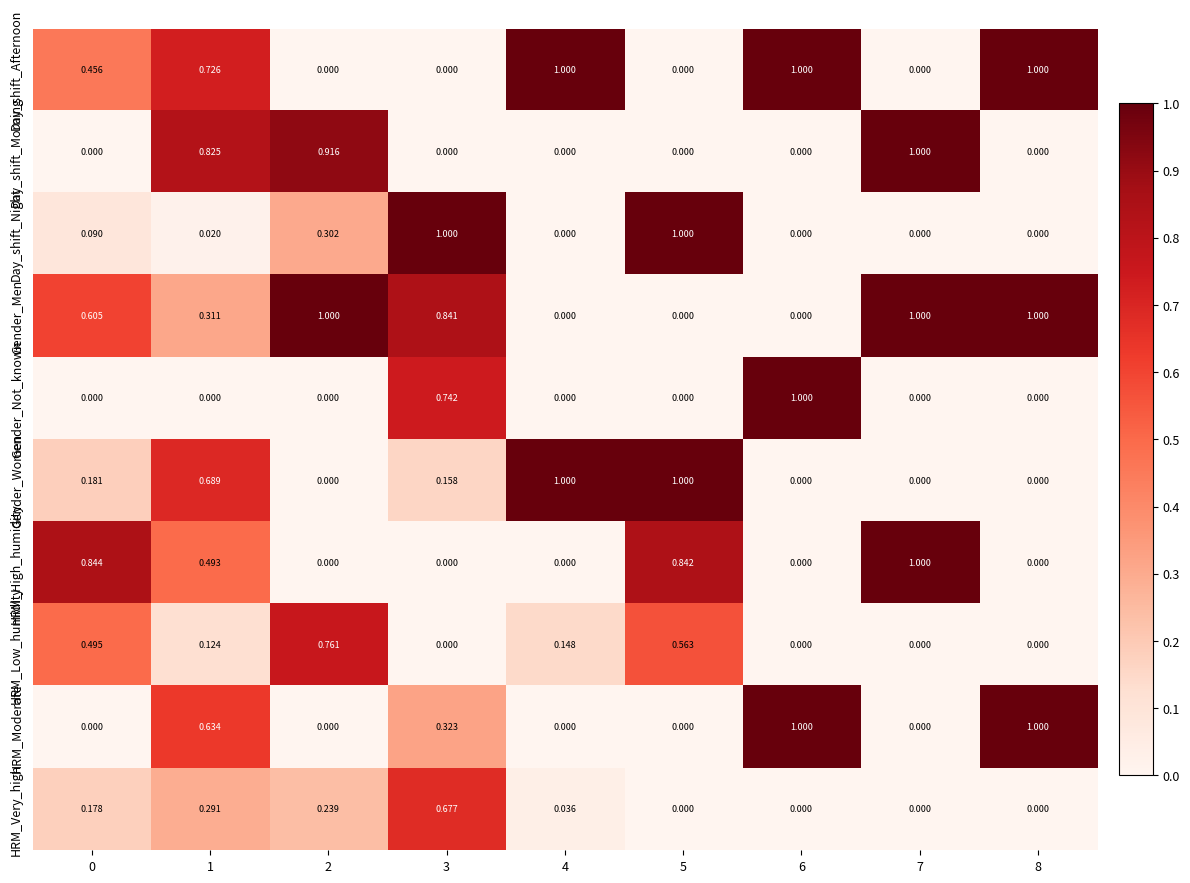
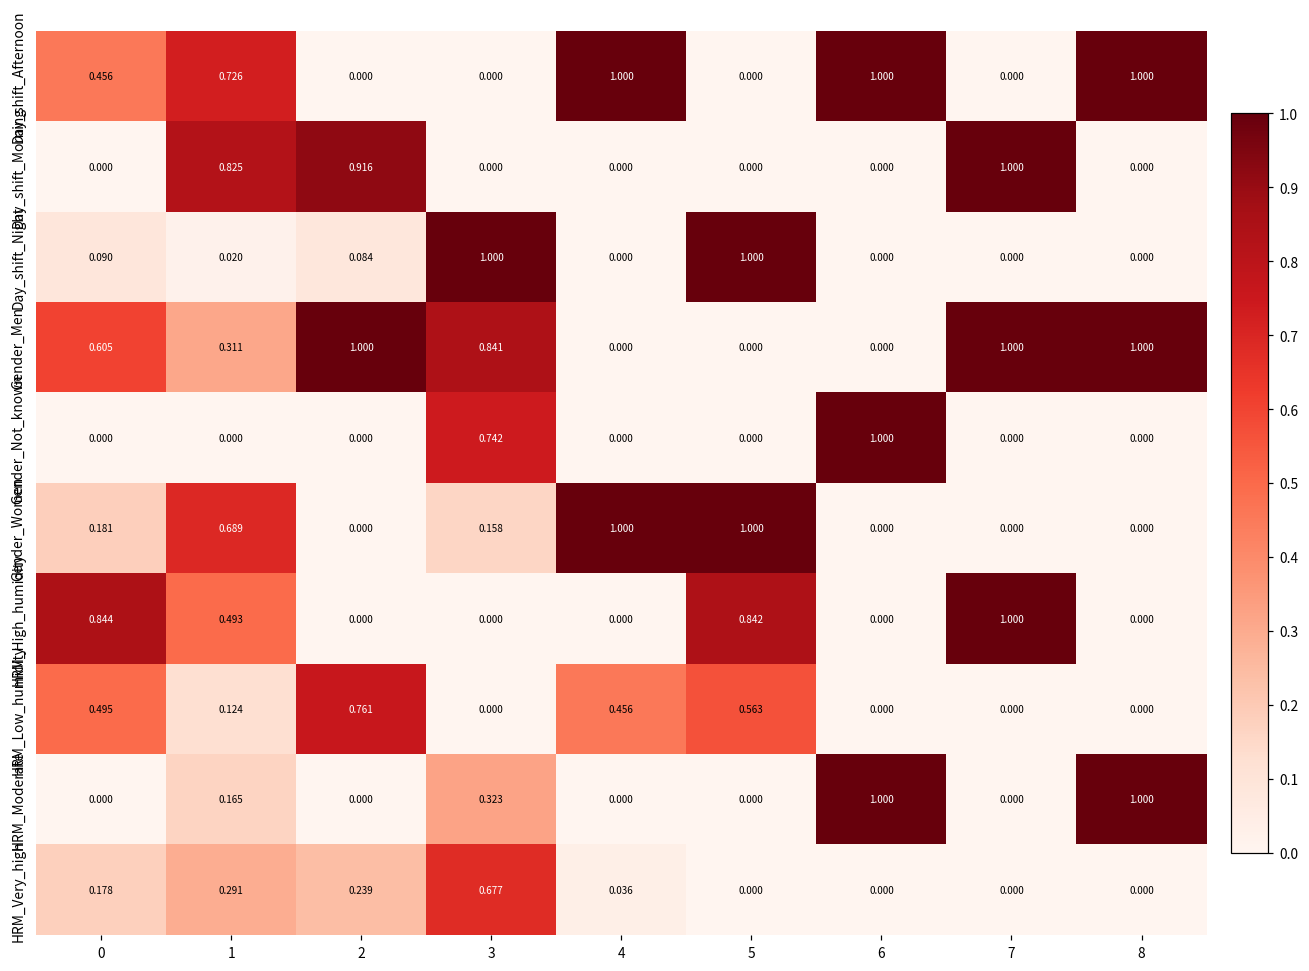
  {
    "Day_shift_Afternoon": {
      "0": 0.456,
      "1": 0.726,
      "2": 0.000,
      "3": 0.000,
      "4": 1.000,
      "5": 0.000,
      "6": 1.000,
      "7": 0.000,
      "8": 1.000
    },
    "Day_shift_Morning": {
      "0": 0.000,
      "1": 0.825,
      "2": 0.916,
      "3": 0.000,
      "4": 0.000,
      "5": 0.000,
      "6": 0.000,
      "7": 1.000,
      "8": 0.000
    },
    "Day_shift_Night": {
      "0": 0.090,
      "1": 0.020,
-     "2": 0.302,
+     "2": 0.084,
      "3": 1.000,
      "4": 0.000,
      "5": 1.000,
      "6": 0.000,
      "7": 0.000,
      "8": 0.000
    },
    "Gender_Men": {
      "0": 0.605,
      "1": 0.311,
      "2": 1.000,
      "3": 0.841,
      "4": 0.000,
      "5": 0.000,
      "6": 0.000,
      "7": 1.000,
      "8": 1.000
    },
    "Gender_Not_known": {
      "0": 0.000,
      "1": 0.000,
      "2": 0.000,
      "3": 0.742,
      "4": 0.000,
      "5": 0.000,
      "6": 1.000,
      "7": 0.000,
      "8": 0.000
    },
    "Gender_Women": {
      "0": 0.181,
      "1": 0.689,
      "2": 0.000,
      "3": 0.158,
      "4": 1.000,
      "5": 1.000,
      "6": 0.000,
      "7": 0.000,
      "8": 0.000
    },
    "HRM_High_humidity": {
      "0": 0.844,
      "1": 0.493,
      "2": 0.000,
      "3": 0.000,
      "4": 0.000,
      "5": 0.842,
      "6": 0.000,
      "7": 1.000,
      "8": 0.000
    },
    "HRM_Low_humidity": {
      "0": 0.495,
      "1": 0.124,
      "2": 0.761,
      "3": 0.000,
-     "4": 0.148,
+     "4": 0.456,
      "5": 0.563,
      "6": 0.000,
      "7": 0.000,
      "8": 0.000
    },
    "HRM_Moderate": {
      "0": 0.000,
-     "1": 0.634,
+     "1": 0.165,
      "2": 0.000,
      "3": 0.323,
      "4": 0.000,
      "5": 0.000,
      "6": 1.000,
      "7": 0.000,
      "8": 1.000
    },
    "HRM_Very_high": {
      "0": 0.178,
      "1": 0.291,
      "2": 0.239,
      "3": 0.677,
      "4": 0.036,
      "5": 0.000,
      "6": 0.000,
      "7": 0.000,
      "8": 0.000
    }
  }
